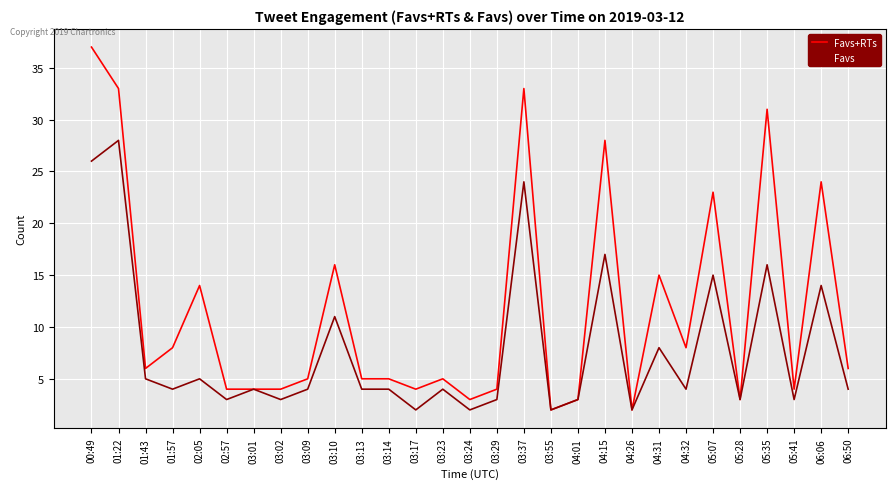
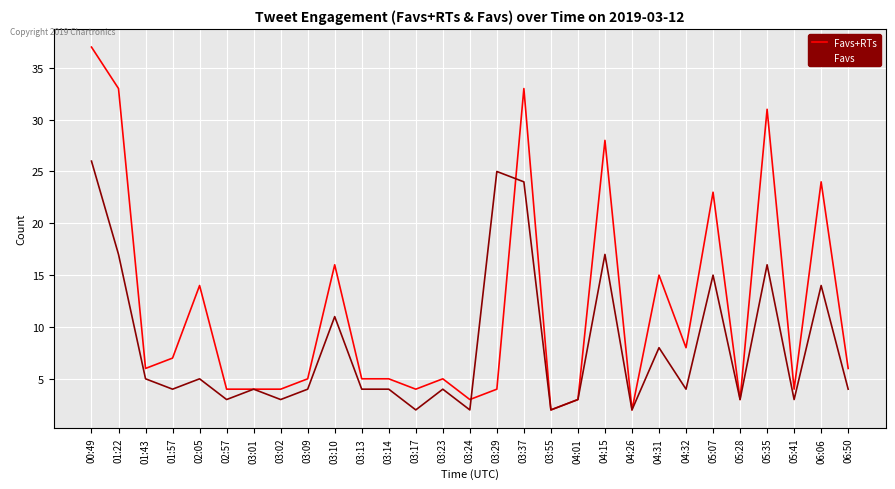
  {
    "Favs+RTs": {
      "00:49": 37,
      "01:22": 33,
      "01:43": 6,
-     "01:57": 8,
+     "01:57": 7,
      "02:05": 14,
      "02:57": 4,
      "03:02": 4,
      "03:09": 5,
      "03:10": 16,
      "03:13": 5,
      "03:14": 5,
      "03:17": 4,
      "03:23": 5,
      "03:24": 3,
      "03:29": 4,
      "03:37": 33,
      "04:15": 28,
      "04:31": 15,
      "04:32": 8,
      "05:07": 23,
      "05:35": 31,
      "05:41": 4,
      "06:06": 24,
      "06:50": 6
    },
    "Favs": {
      "00:49": 26,
-     "01:22": 28,
+     "01:22": 17,
      "01:43": 5,
      "01:57": 4,
      "02:05": 5,
      "02:57": 3,
      "03:02": 3,
      "03:09": 4,
      "03:10": 11,
      "03:13": 4,
      "03:14": 4,
      "03:17": 2,
      "03:23": 4,
      "03:24": 2,
-     "03:29": 3,
+     "03:29": 25,
      "03:37": 24,
      "04:15": 17,
      "04:31": 8,
      "04:32": 4,
      "05:07": 15,
      "05:35": 16,
      "05:41": 3,
      "06:06": 14,
      "06:50": 4
    }
  }
